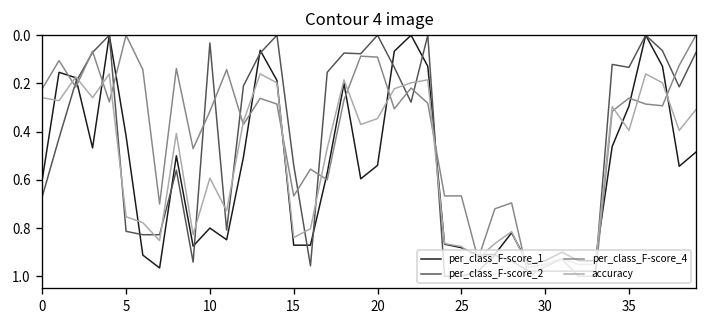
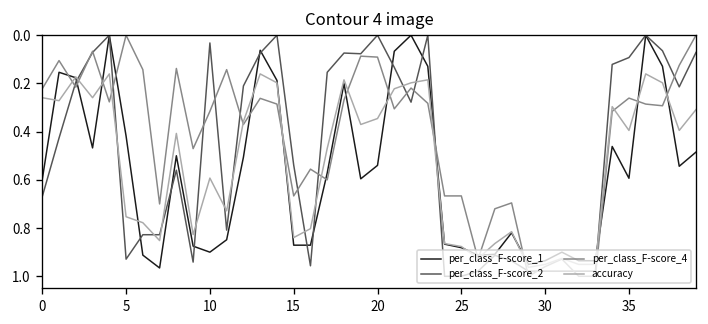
  {
    "per_class_F-score_1": {
      "0": 0.60,
      "5": 0.42,
-     "10": 0.8,
+     "10": 0.9,
      "15": 0.87,
      "20": 0.54,
-     "35": 0.29
+     "35": 0.59
    },
    "per_class_F-score_2": {
      "0": 0.67,
-     "5": 0.81,
+     "5": 0.93,
      "10": 0.03,
      "15": 0.54,
      "20": 0.00,
-     "35": 0.13
+     "35": 0.09
    }
  }
